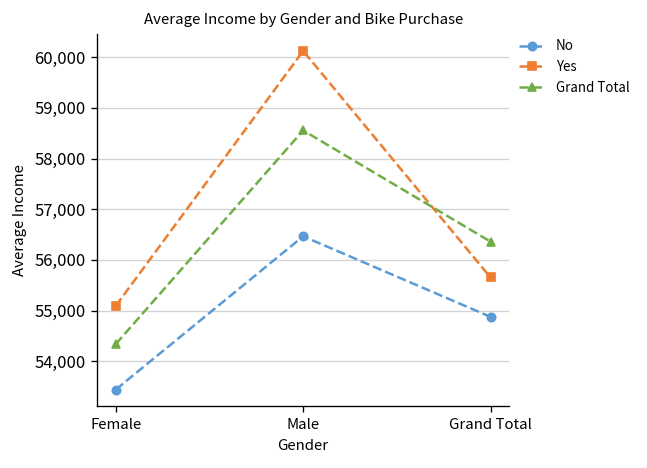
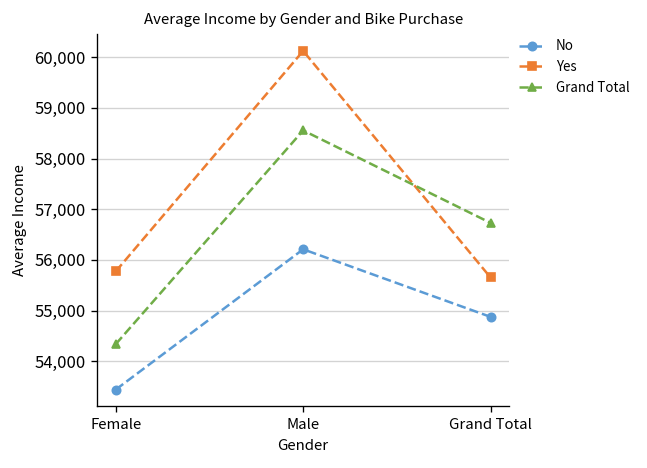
  {
    "No": {
      "Female": "53,400",
-     "Male": "56,500",
+     "Male": "56,200",
      "Grand Total": "54,900"
    },
    "Yes": {
-     "Female": "55,100",
+     "Female": "55,800",
      "Male": "60,100",
      "Grand Total": "55,700"
    },
    "Grand Total": {
      "Female": "54,300",
      "Male": "58,600",
-     "Grand Total": "56,400"
+     "Grand Total": "56,700"
    }
  }
